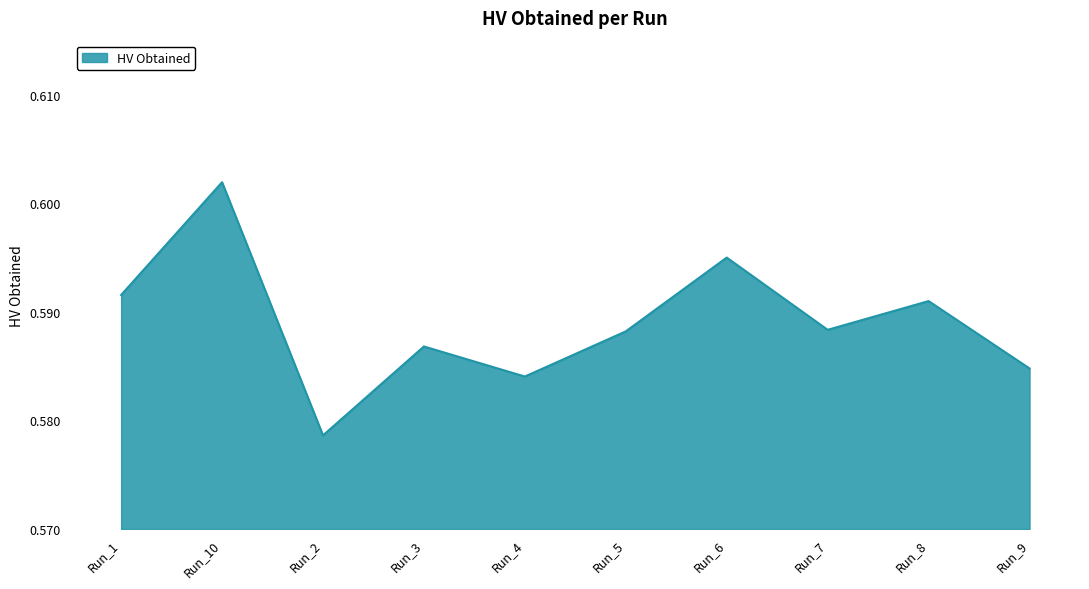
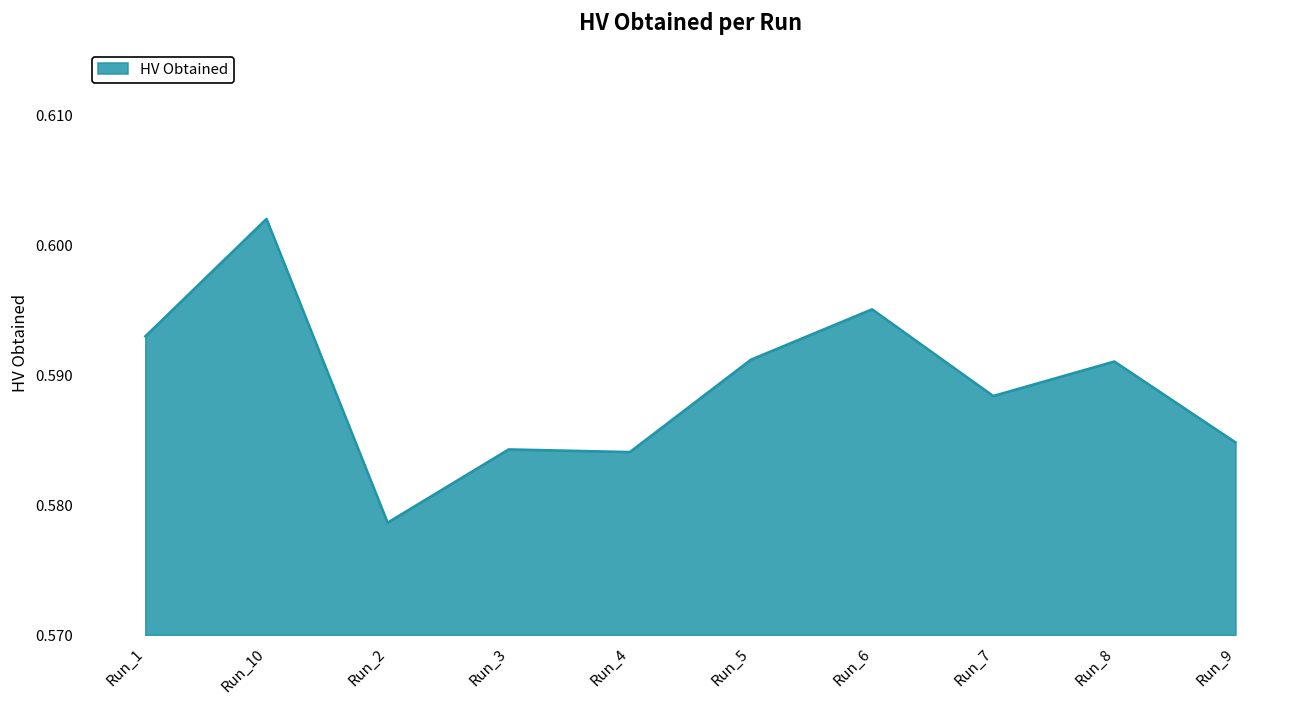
  {
-   "Run_1": 0.5916,
+   "Run_1": 0.5929,
    "Run_10": 0.6020,
    "Run_2": 0.5786,
-   "Run_3": 0.5868,
+   "Run_3": 0.5843,
    "Run_4": 0.5840,
-   "Run_5": 0.5882,
+   "Run_5": 0.5911,
    "Run_6": 0.5950,
    "Run_7": 0.5884,
    "Run_8": 0.5910,
    "Run_9": 0.5848
  }
